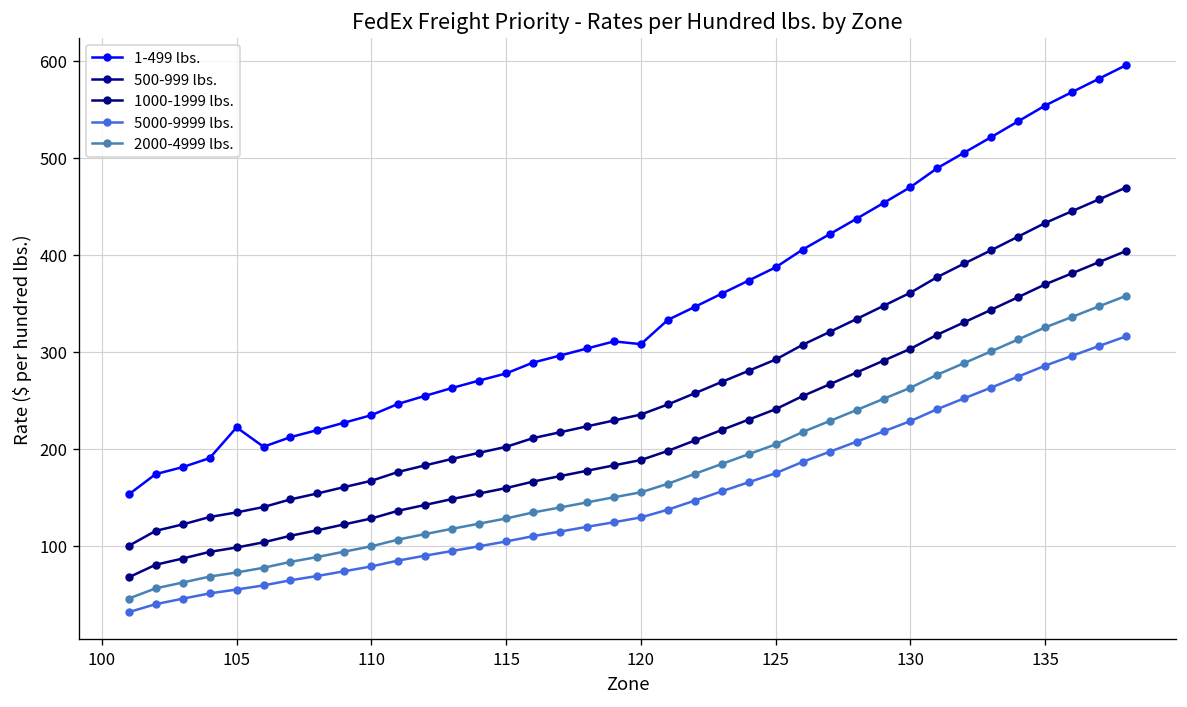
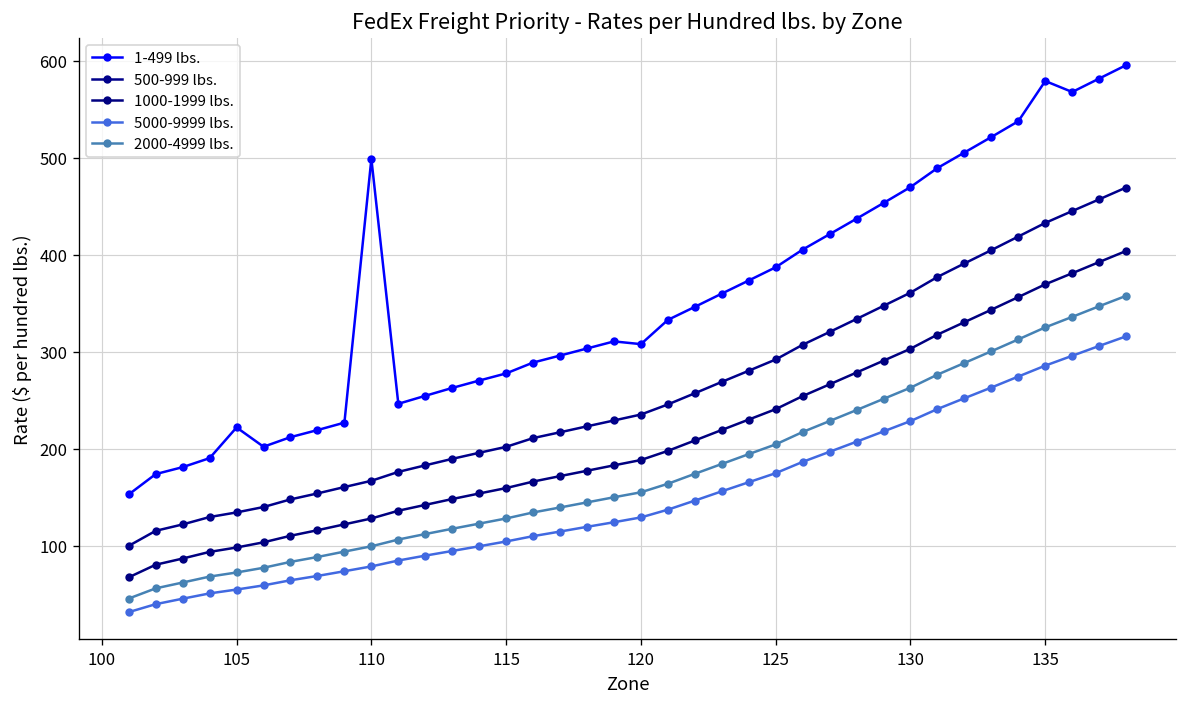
  {
    "1-499 lbs.": {
      "105": 220,
-     "110": 230,
+     "110": 500,
      "115": 280,
      "120": 310,
      "125": 390,
      "130": 470,
-     "135": 550
+     "135": 580
    }
  }
